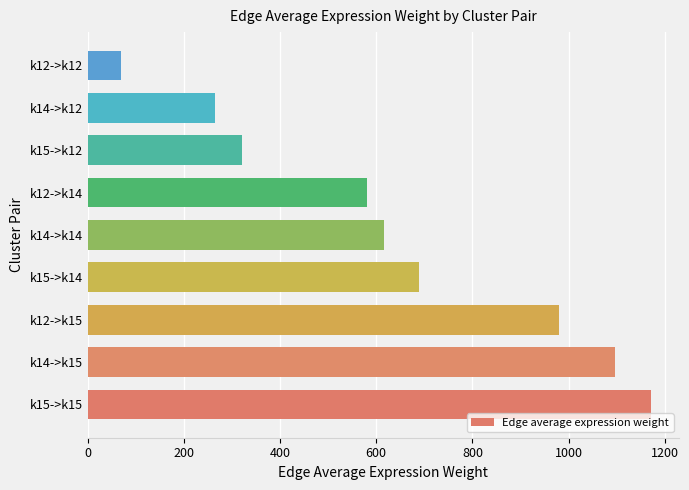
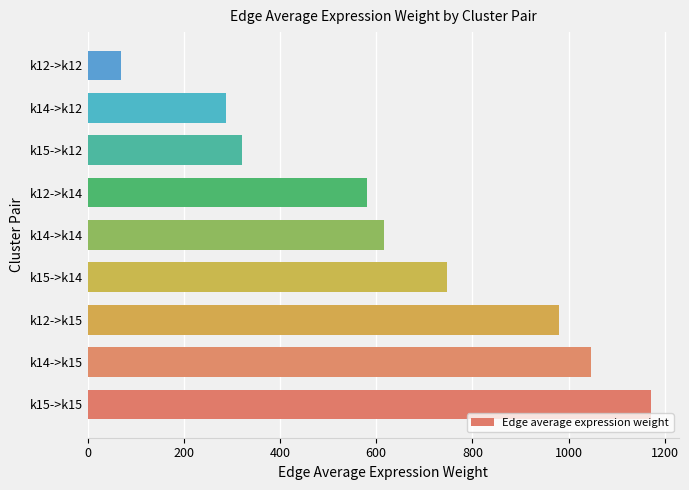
  {
    "k12->k12": 70,
-   "k14->k12": 260,
+   "k14->k12": 290,
    "k15->k12": 320,
    "k12->k14": 580,
    "k14->k14": 620,
-   "k15->k14": 690,
+   "k15->k14": 750,
    "k12->k15": 980,
-   "k14->k15": 1100,
+   "k14->k15": 1050,
    "k15->k15": 1170
  }
